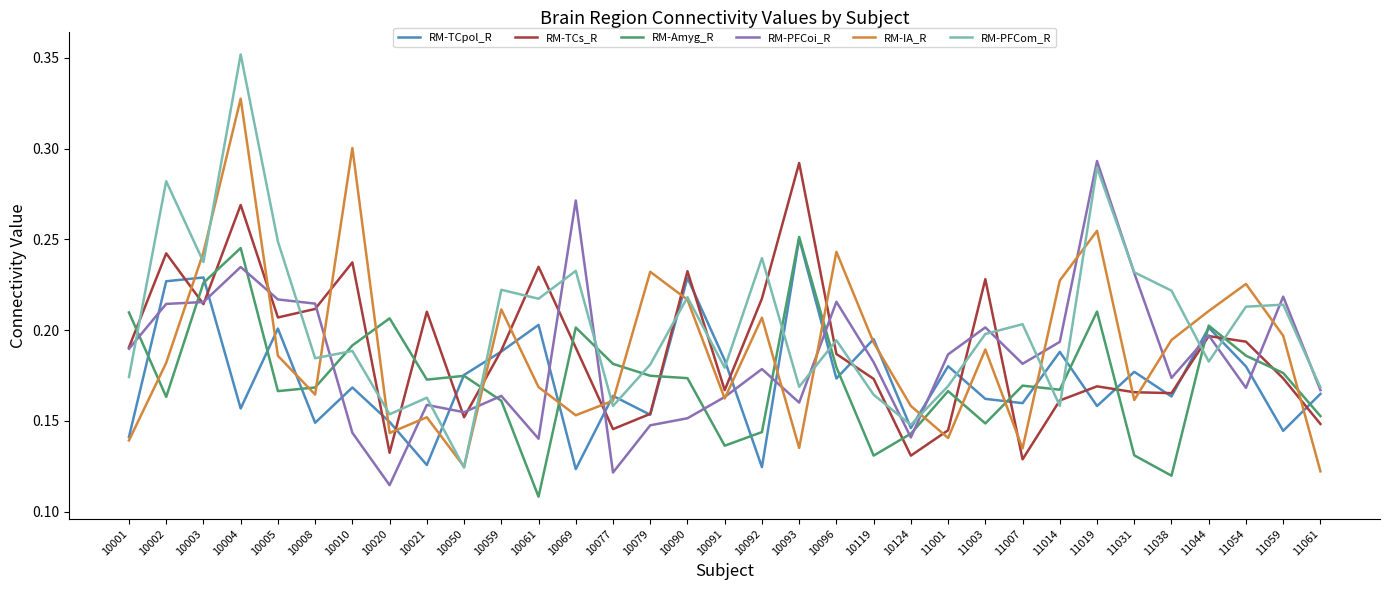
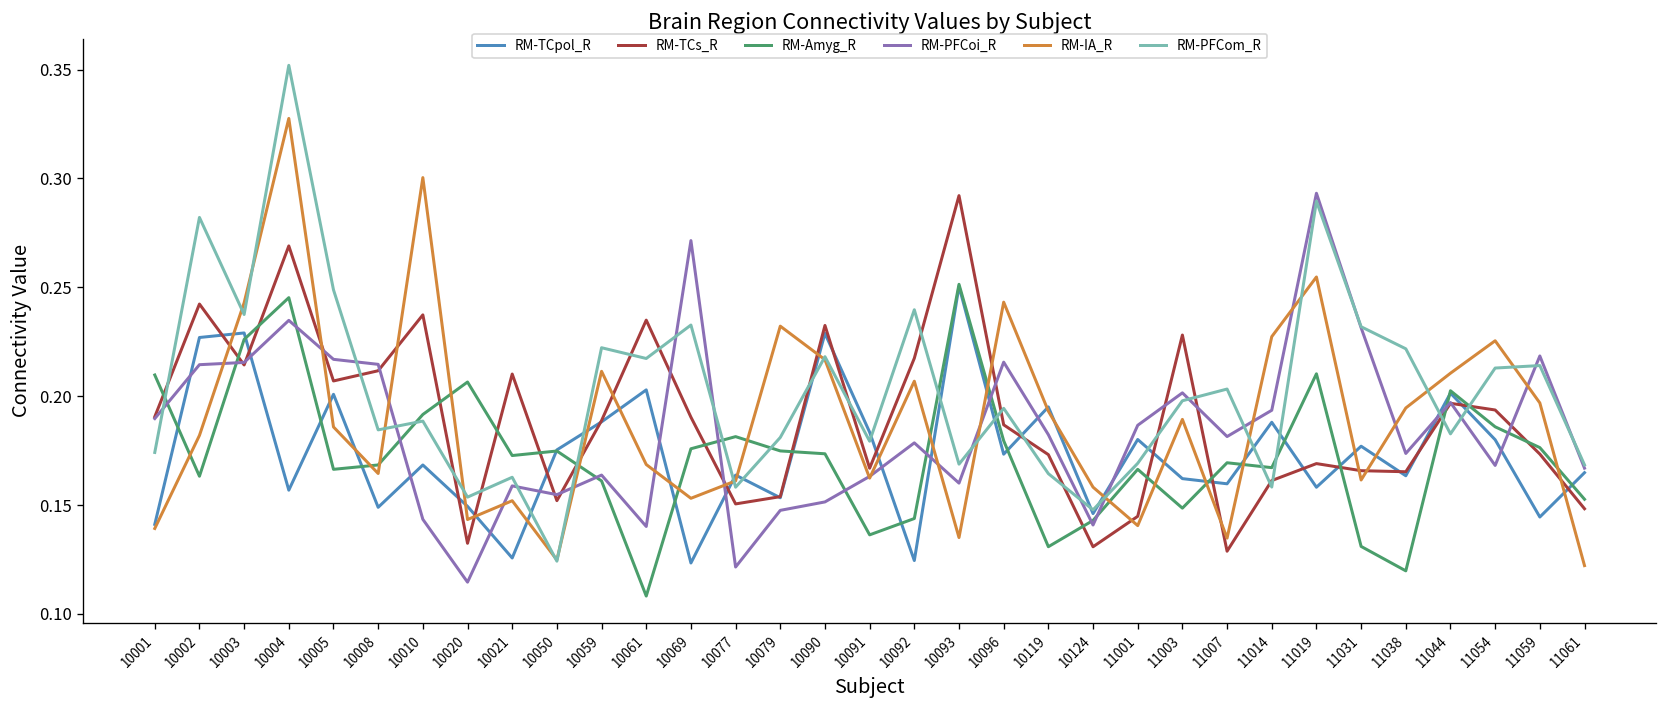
  {
    "RM-TCpol_R": {
      "10001": 0.141,
      "10002": 0.227,
      "10003": 0.229,
      "10004": 0.157,
      "10005": 0.201,
      "10008": 0.149,
      "10010": 0.168,
      "10020": 0.149,
      "10021": 0.126,
      "10061": 0.203,
      "10069": 0.123,
      "10077": 0.164,
      "10090": 0.229,
      "10091": 0.183,
      "10092": 0.125,
      "10096": 0.173,
      "10119": 0.195,
      "10124": 0.146,
      "11001": 0.180,
      "11003": 0.162,
      "11007": 0.160,
      "11014": 0.188,
      "11019": 0.158,
      "11031": 0.177,
      "11038": 0.163,
      "11054": 0.180,
      "11059": 0.145,
      "11061": 0.165
    },
    "RM-TCs_R": {
      "10002": 0.242,
      "10004": 0.269,
      "10005": 0.207,
      "10008": 0.212,
      "10010": 0.237,
      "10020": 0.132,
      "10021": 0.210,
      "10050": 0.152,
      "10061": 0.235,
      "10069": 0.190,
-     "10077": 0.145,
+     "10077": 0.151,
      "10090": 0.232,
      "10091": 0.167,
      "10092": 0.217,
      "10093": 0.292,
      "10096": 0.187,
      "10119": 0.173,
      "10124": 0.131,
      "11001": 0.145,
      "11003": 0.228,
      "11007": 0.129,
      "11014": 0.161,
      "11019": 0.169,
      "11031": 0.166,
      "11038": 0.165,
      "11054": 0.194,
      "11059": 0.173,
      "11061": 0.148
    },
    "RM-Amyg_R": {
      "10001": 0.210,
      "10002": 0.163,
      "10003": 0.226,
      "10004": 0.245,
      "10005": 0.166,
      "10008": 0.168,
      "10010": 0.192,
      "10020": 0.207,
      "10021": 0.173,
      "10059": 0.161,
      "10061": 0.108,
-     "10069": 0.201,
+     "10069": 0.176,
      "10077": 0.181,
      "10079": 0.175,
      "10090": 0.174,
      "10091": 0.136,
      "10092": 0.144,
      "10096": 0.180,
      "10119": 0.131,
      "10124": 0.143,
      "11001": 0.166,
      "11003": 0.149,
      "11007": 0.169,
      "11014": 0.167,
      "11019": 0.210,
      "11031": 0.131,
      "11038": 0.120,
      "11054": 0.186,
      "11059": 0.176,
      "11061": 0.153
    },
    "RM-PFCoi_R": {
      "10002": 0.214,
      "10004": 0.235,
      "10005": 0.217,
      "10008": 0.215,
      "10010": 0.143,
      "10020": 0.115,
      "10021": 0.159,
      "10050": 0.155,
      "10059": 0.164,
      "10061": 0.140,
      "10069": 0.271,
      "10077": 0.122,
      "10079": 0.148,
      "10090": 0.151,
      "10092": 0.179,
      "10093": 0.160,
      "10096": 0.216,
      "10119": 0.182,
      "10124": 0.141,
      "11001": 0.187,
      "11003": 0.202,
      "11007": 0.181,
      "11014": 0.194,
      "11019": 0.293,
      "11038": 0.174,
      "11054": 0.168,
      "11059": 0.218,
      "11061": 0.167
    },
    "RM-IA_R": {
      "10001": 0.139,
      "10002": 0.182,
      "10003": 0.243,
      "10004": 0.328,
      "10005": 0.186,
      "10008": 0.164,
      "10010": 0.300,
      "10020": 0.143,
      "10021": 0.152,
      "10059": 0.211,
      "10061": 0.169,
      "10069": 0.153,
      "10077": 0.161,
      "10079": 0.232,
      "10090": 0.217,
      "10092": 0.207,
      "10093": 0.135,
      "10096": 0.243,
      "10119": 0.193,
      "10124": 0.158,
      "11001": 0.141,
      "11003": 0.189,
      "11007": 0.135,
      "11014": 0.227,
      "11019": 0.255,
      "11031": 0.162,
      "11038": 0.195,
      "11044": 0.211,
      "11054": 0.225,
      "11059": 0.197,
      "11061": 0.122
    },
    "RM-PFCom_R": {
      "10001": 0.174,
      "10002": 0.282,
      "10003": 0.238,
      "10004": 0.352,
      "10005": 0.249,
      "10008": 0.185,
      "10010": 0.189,
      "10020": 0.154,
      "10021": 0.163,
      "10059": 0.222,
      "10061": 0.217,
      "10069": 0.233,
      "10077": 0.158,
      "10079": 0.181,
      "10090": 0.218,
      "10091": 0.179,
      "10092": 0.240,
      "10093": 0.169,
      "10096": 0.194,
      "10119": 0.164,
      "10124": 0.148,
      "11001": 0.169,
      "11003": 0.198,
      "11007": 0.203,
      "11014": 0.158,
      "11019": 0.290,
      "11038": 0.222,
      "11044": 0.183,
      "11054": 0.213,
      "11059": 0.214,
      "11061": 0.168
    }
  }
